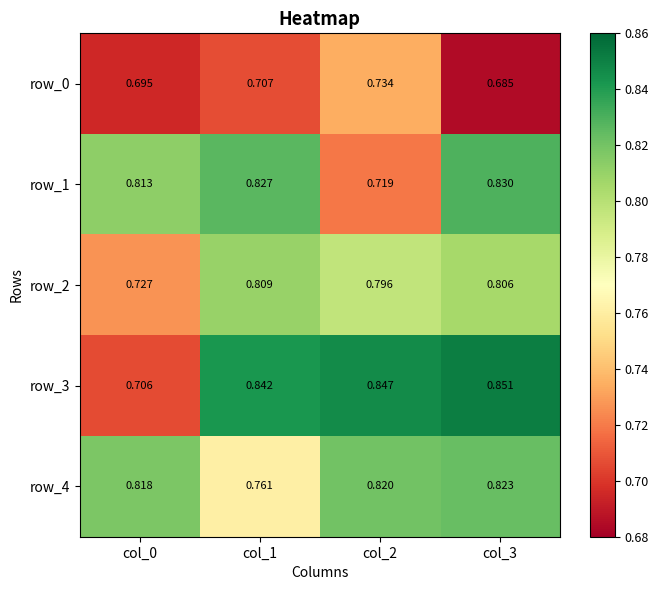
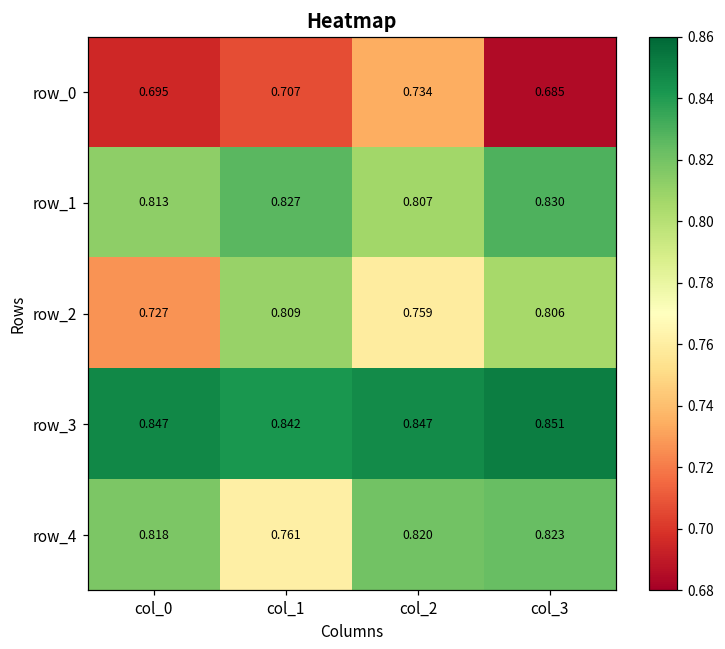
  {
    "row_0": {
      "col_0": 0.695,
      "col_1": 0.707,
      "col_2": 0.734,
      "col_3": 0.685
    },
    "row_1": {
      "col_0": 0.813,
      "col_1": 0.827,
-     "col_2": 0.719,
+     "col_2": 0.807,
      "col_3": 0.830
    },
    "row_2": {
      "col_0": 0.727,
      "col_1": 0.809,
-     "col_2": 0.796,
+     "col_2": 0.759,
      "col_3": 0.806
    },
    "row_3": {
-     "col_0": 0.706,
+     "col_0": 0.847,
      "col_1": 0.842,
      "col_2": 0.847,
      "col_3": 0.851
    },
    "row_4": {
      "col_0": 0.818,
      "col_1": 0.761,
      "col_2": 0.820,
      "col_3": 0.823
    }
  }
